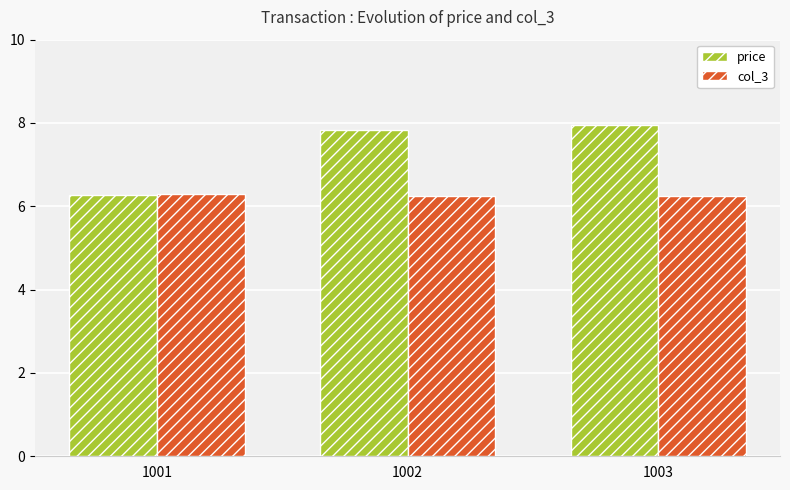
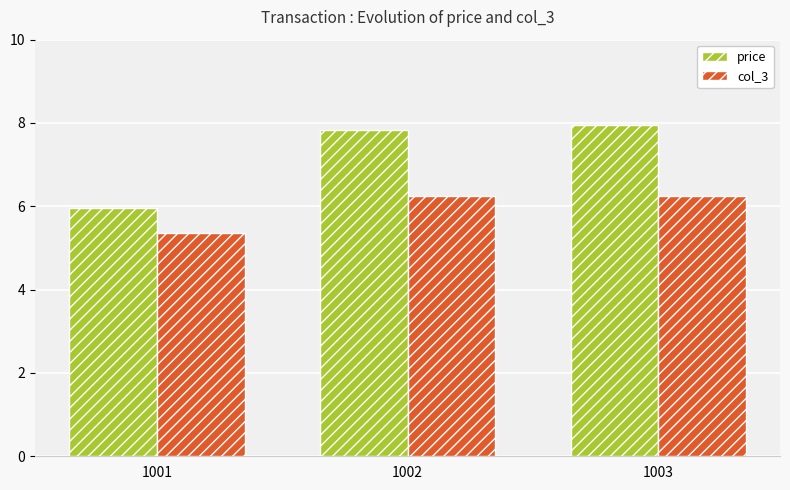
  {
    "price": {
-     "1001": 6.3,
+     "1001": 6.0,
      "1002": 7.8,
      "1003": 8.0
    },
    "col_3": {
-     "1001": 6.3,
+     "1001": 5.4,
      "1002": 6.3,
      "1003": 6.3
    }
  }
